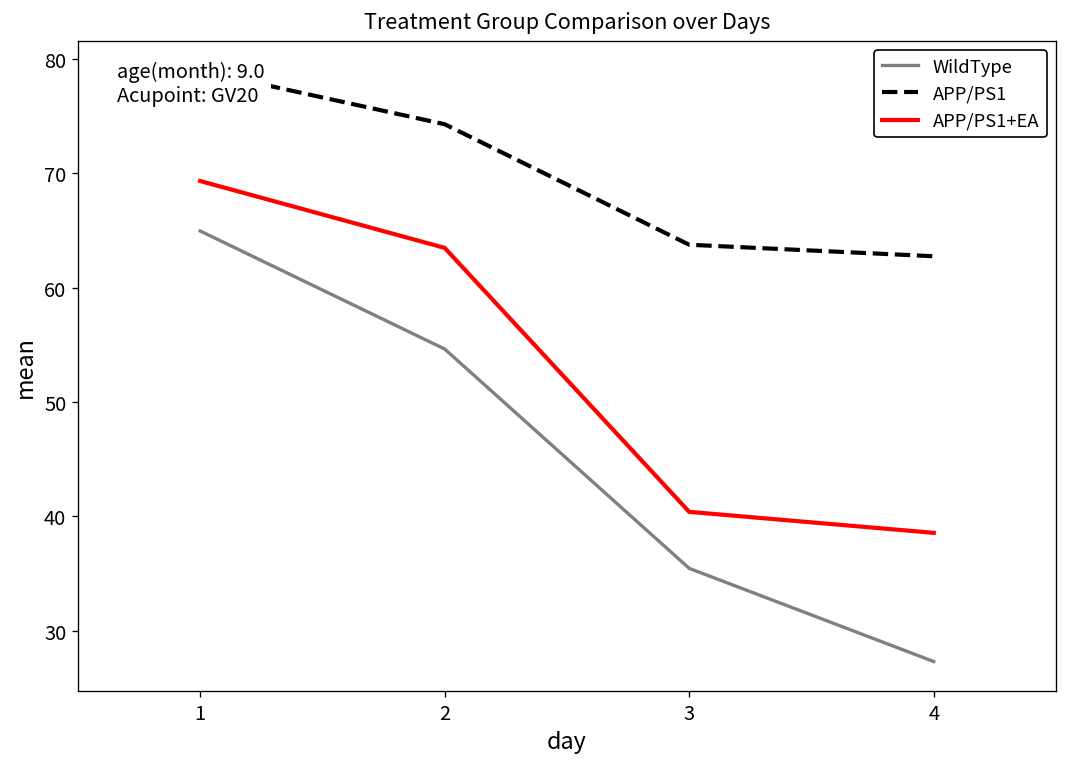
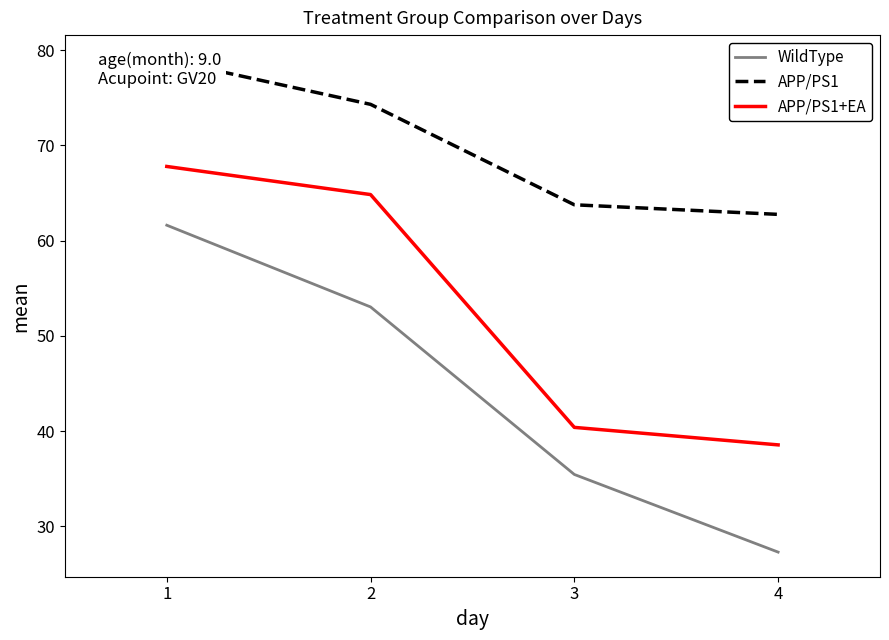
  {
    "WildType": {
-     "1": 65,
-     "2": 55,
+     "1": 62,
+     "2": 53,
      "3": 35,
      "4": 27
    },
    "APP/PS1": {
      "2": 74,
      "3": 64,
      "4": 63
    },
    "APP/PS1+EA": {
-     "1": 69,
-     "2": 63,
+     "1": 68,
+     "2": 65,
      "3": 40,
      "4": 39
    }
  }
